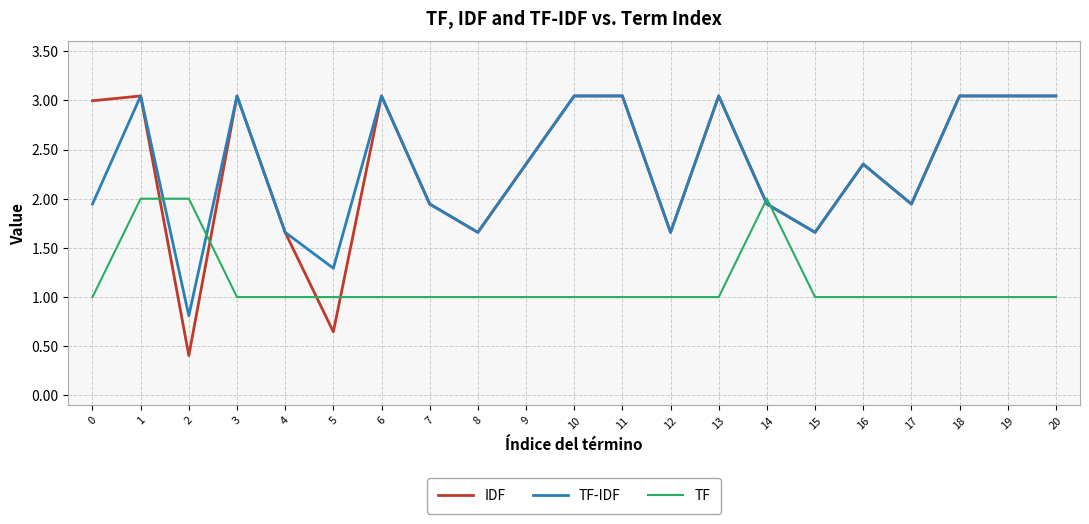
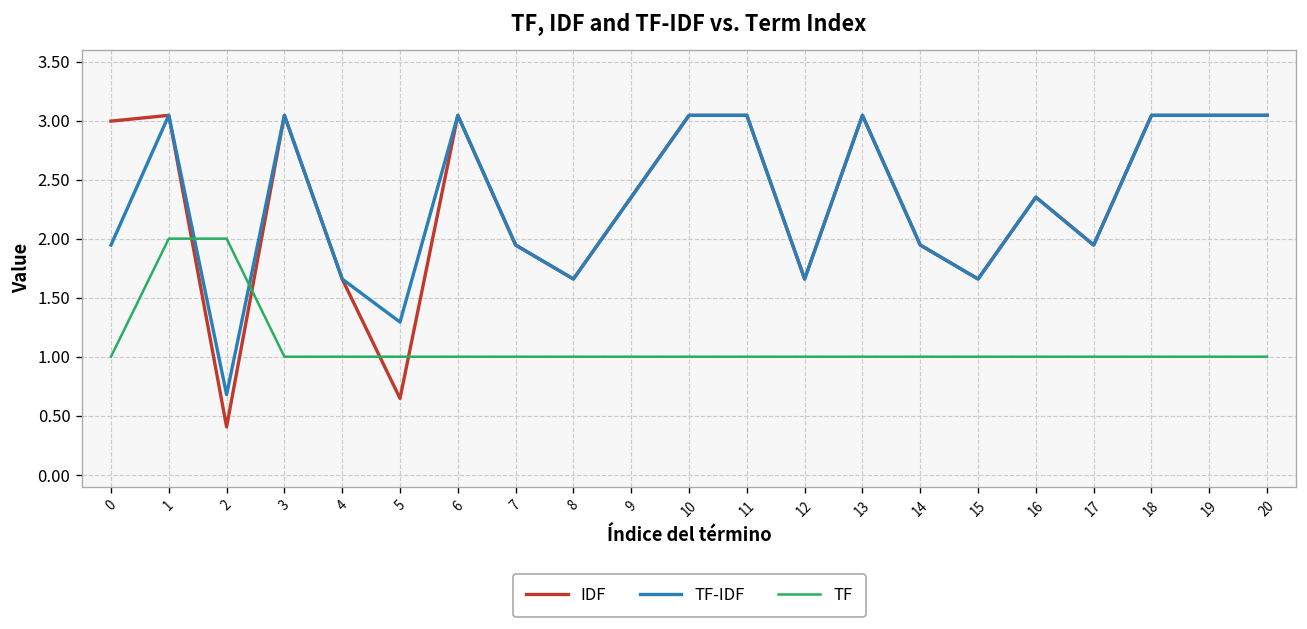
  {
    "IDF": {
      "0": 3.0,
      "2": 0.4,
      "5": 0.6
    },
    "TF-IDF": {
      "0": 1.9,
-     "2": 0.8,
+     "2": 0.7,
      "5": 1.3
    },
    "TF": {
      "0": 1,
      "1": 2,
      "2": 2,
      "3": 1,
      "4": 1,
      "5": 1,
      "6": 1,
      "7": 1,
      "8": 1,
      "9": 1,
      "10": 1,
      "11": 1,
      "12": 1,
      "13": 1,
-     "14": 2,
+     "14": 1,
      "15": 1,
      "16": 1,
      "17": 1,
      "18": 1,
      "19": 1,
      "20": 1
    }
  }
